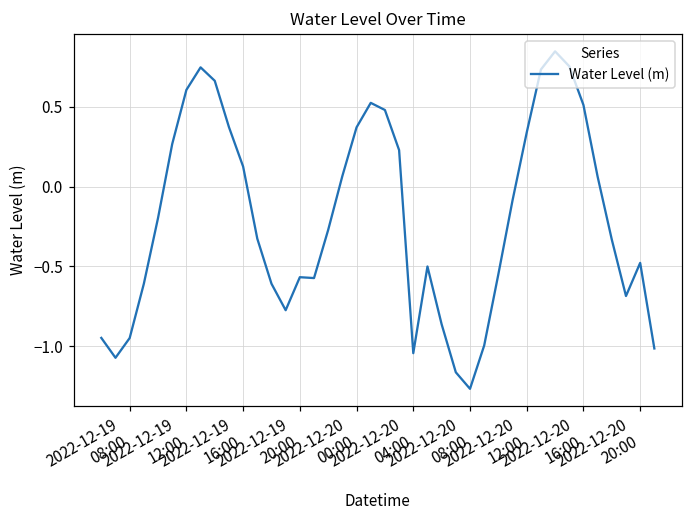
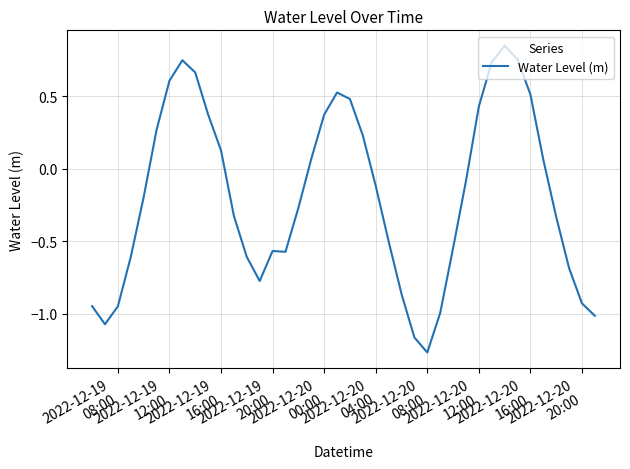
  {
    "2022-12-19 08:00": -0.95,
    "2022-12-19 12:00": 0.61,
    "2022-12-19 16:00": 0.13,
    "2022-12-19 20:00": -0.57,
    "2022-12-20 00:00": 0.37,
-   "2022-12-20 04:00": -1.04,
+   "2022-12-20 04:00": -0.12,
    "2022-12-20 08:00": -1.27,
-   "2022-12-20 12:00": 0.34,
+   "2022-12-20 12:00": 0.43,
    "2022-12-20 16:00": 0.51,
-   "2022-12-20 20:00": -0.48
+   "2022-12-20 20:00": -0.93
  }
